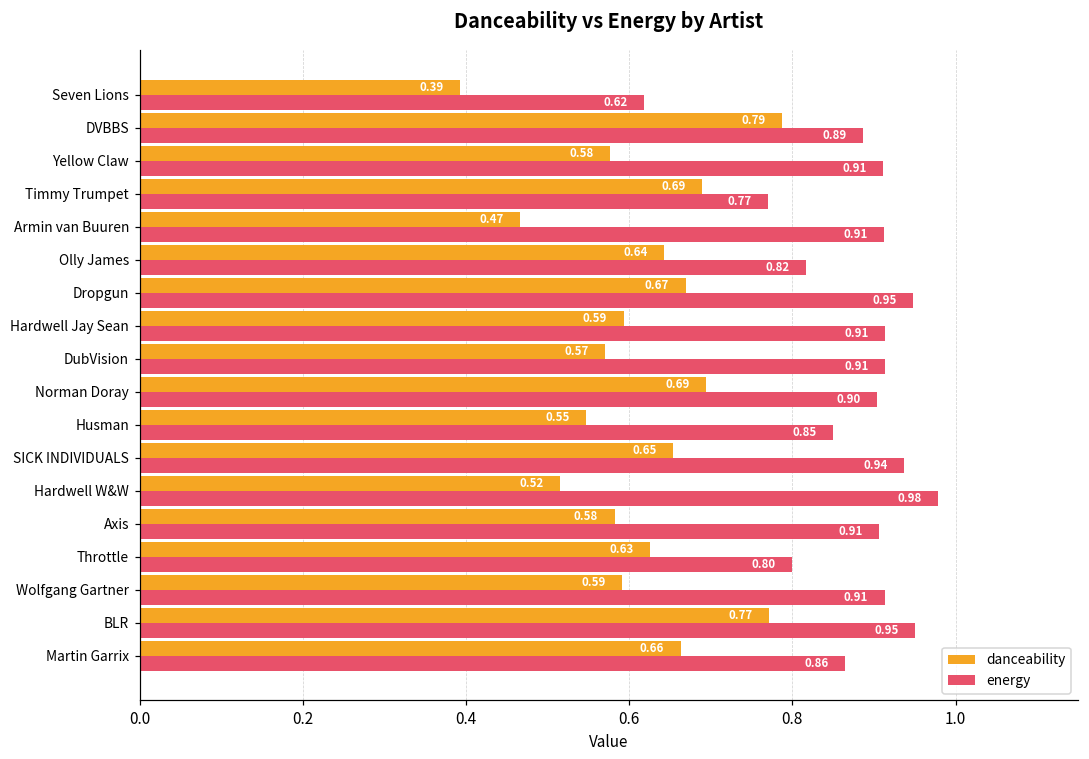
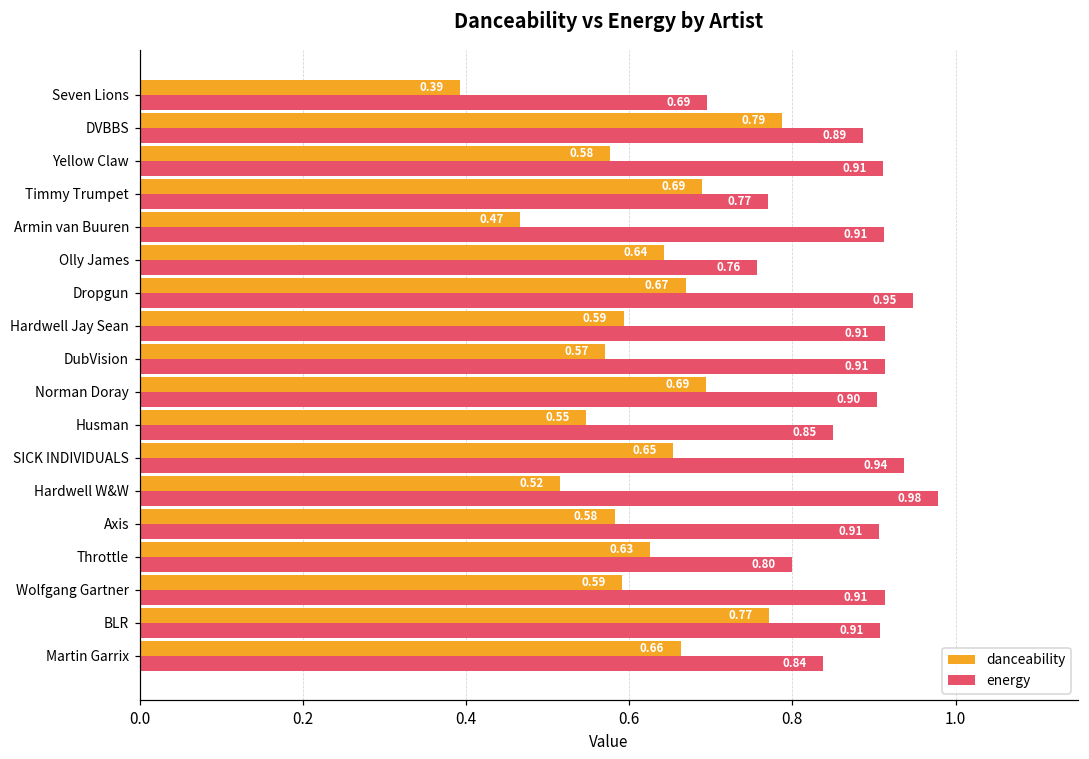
  {
    "danceability": {
      "Seven Lions": 0.39,
      "DVBBS": 0.79,
      "Yellow Claw": 0.58,
      "Timmy Trumpet": 0.69,
      "Armin van Buuren": 0.47,
      "Olly James": 0.64,
      "Dropgun": 0.67,
      "Hardwell Jay Sean": 0.59,
      "DubVision": 0.57,
      "Norman Doray": 0.69,
      "Husman": 0.55,
      "SICK INDIVIDUALS": 0.65,
      "Hardwell W&W": 0.52,
      "Axis": 0.58,
      "Throttle": 0.63,
      "Wolfgang Gartner": 0.59,
      "BLR": 0.77,
      "Martin Garrix": 0.66
    },
    "energy": {
-     "Seven Lions": 0.62,
+     "Seven Lions": 0.69,
      "DVBBS": 0.89,
      "Yellow Claw": 0.91,
      "Timmy Trumpet": 0.77,
      "Armin van Buuren": 0.91,
-     "Olly James": 0.82,
+     "Olly James": 0.76,
      "Dropgun": 0.95,
      "Hardwell Jay Sean": 0.91,
      "DubVision": 0.91,
      "Norman Doray": 0.90,
      "Husman": 0.85,
      "SICK INDIVIDUALS": 0.94,
      "Hardwell W&W": 0.98,
      "Axis": 0.91,
      "Throttle": 0.80,
      "Wolfgang Gartner": 0.91,
-     "BLR": 0.95,
-     "Martin Garrix": 0.86
+     "BLR": 0.91,
+     "Martin Garrix": 0.84
    }
  }
